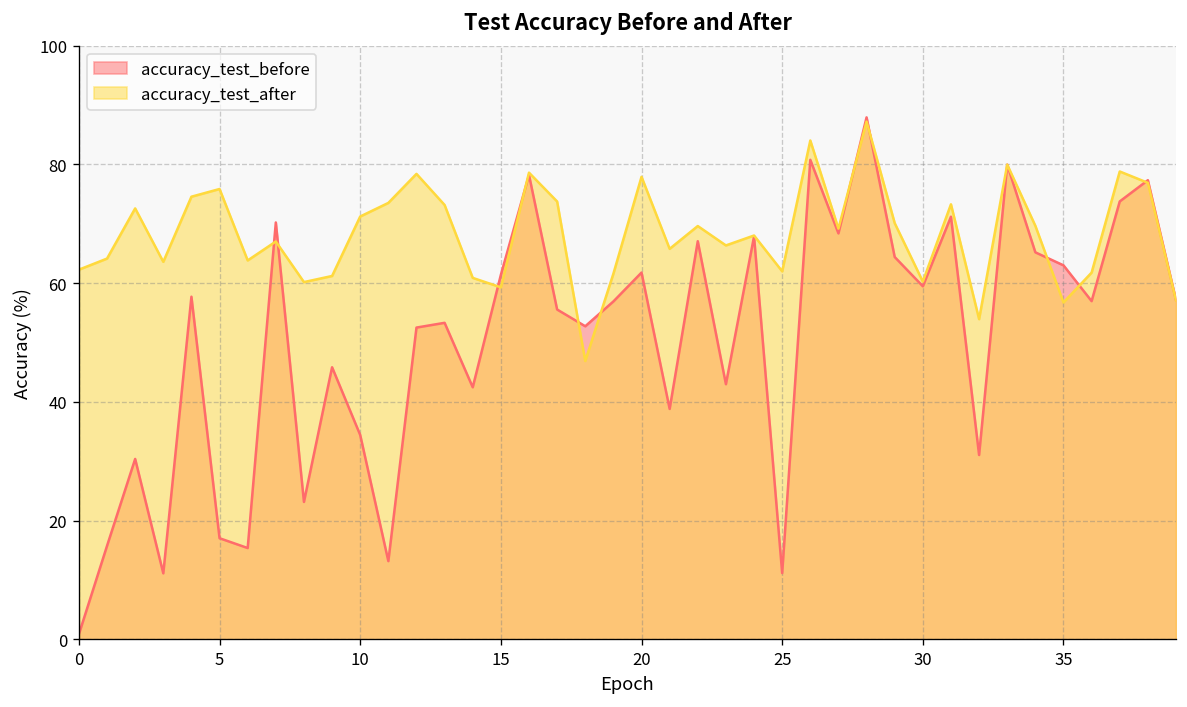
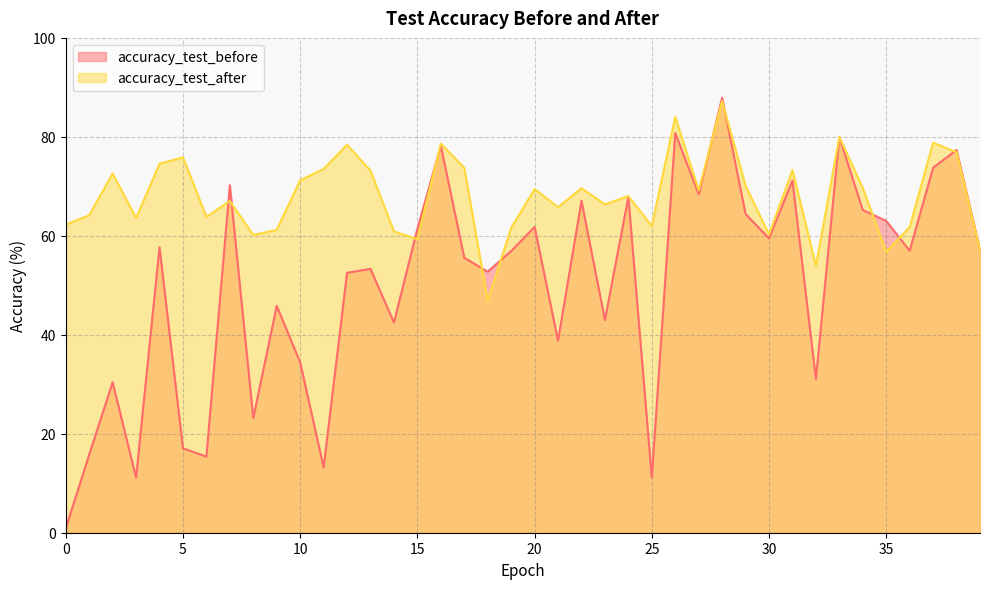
  {
    "accuracy_test_before": {
      "0": 1,
      "5": 17,
      "10": 34,
      "15": 61,
      "20": 62,
      "25": 11,
      "30": 59,
      "35": 63
    },
    "accuracy_test_after": {
      "0": 62,
      "5": 76,
      "10": 71,
      "15": 59,
-     "20": 78,
+     "20": 69,
      "25": 62,
      "30": 60,
      "35": 57
    }
  }
